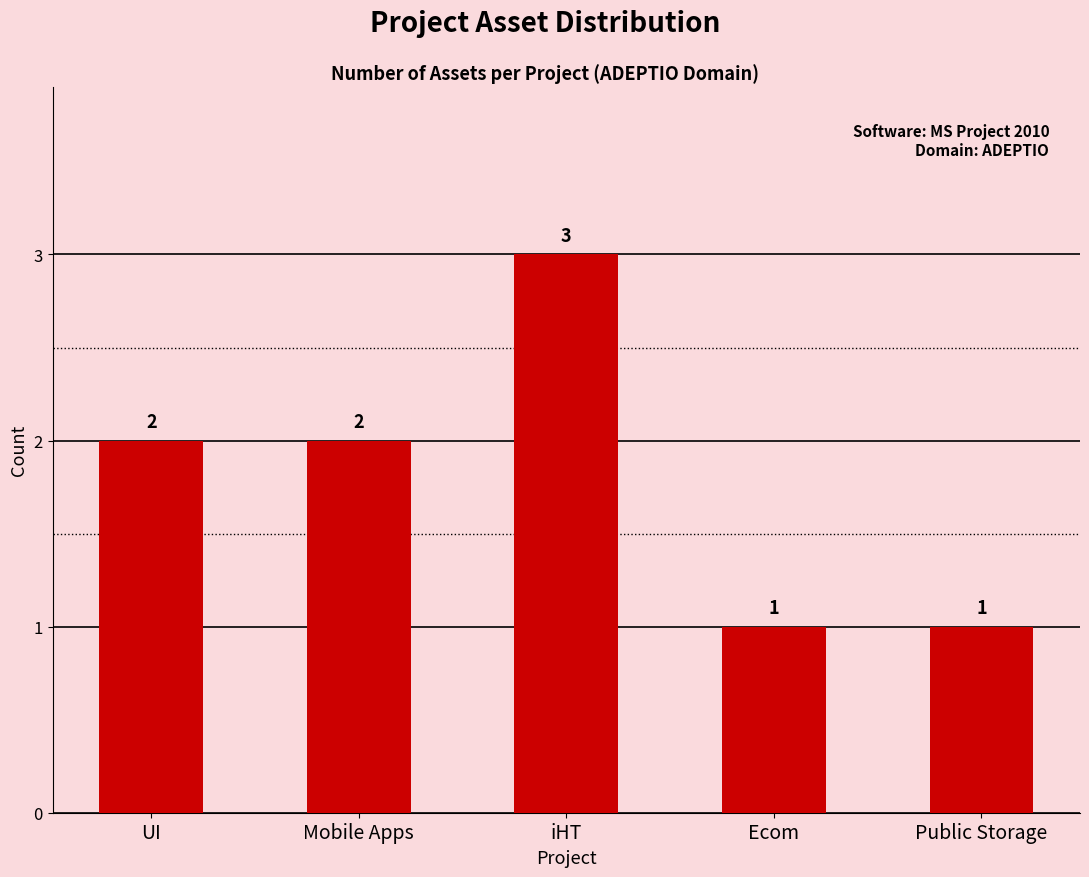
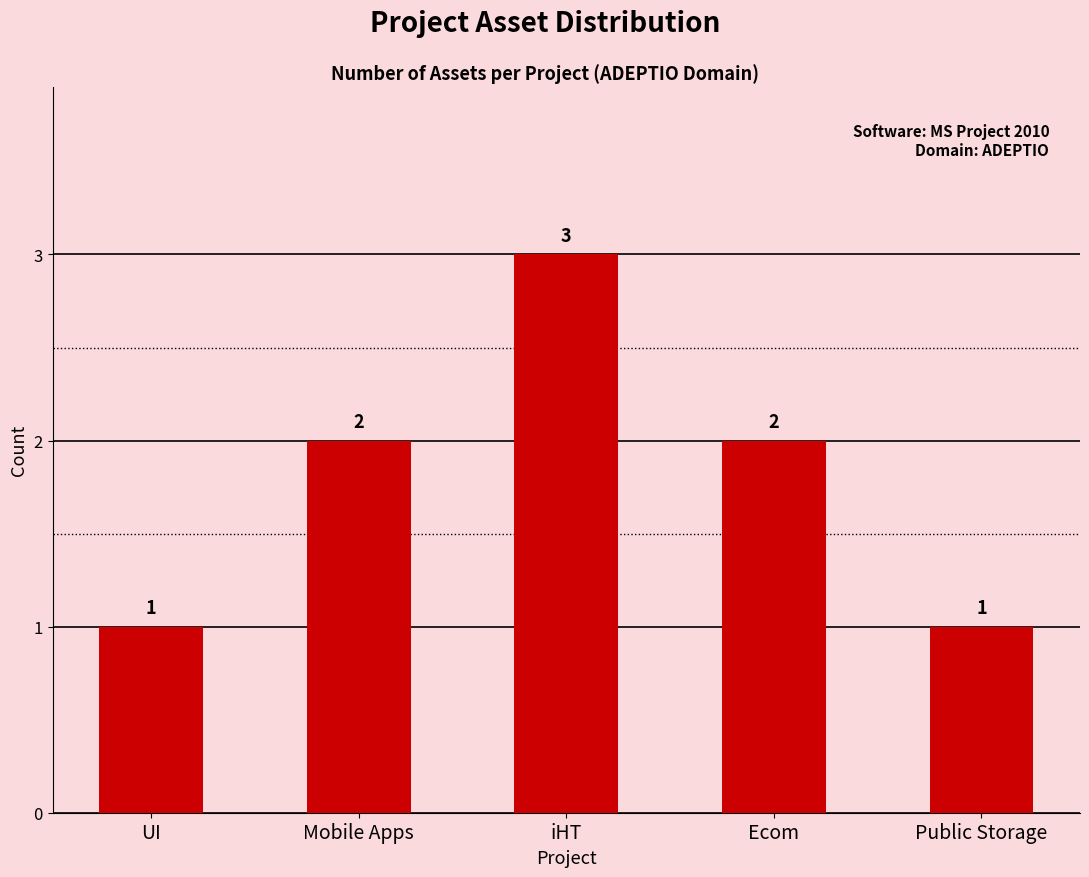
  {
-   "UI": 2,
+   "UI": 1,
    "Mobile Apps": 2,
    "iHT": 3,
-   "Ecom": 1,
+   "Ecom": 2,
    "Public Storage": 1
  }
